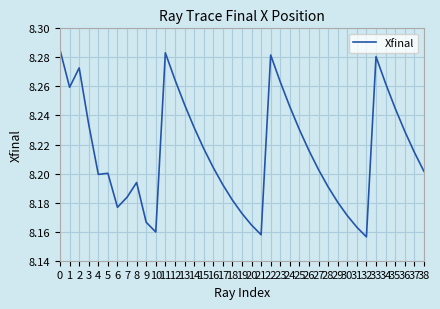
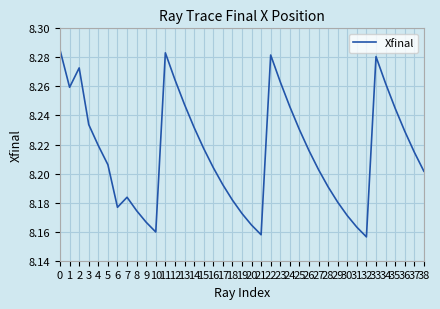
  {
    "0": 8.285,
    "1": 8.259,
    "2": 8.273,
    "3": 8.234,
-   "4": 8.199,
-   "5": 8.200,
+   "4": 8.219,
+   "5": 8.206,
    "6": 8.177,
    "7": 8.184,
-   "8": 8.194,
+   "8": 8.174,
    "9": 8.166
  }
